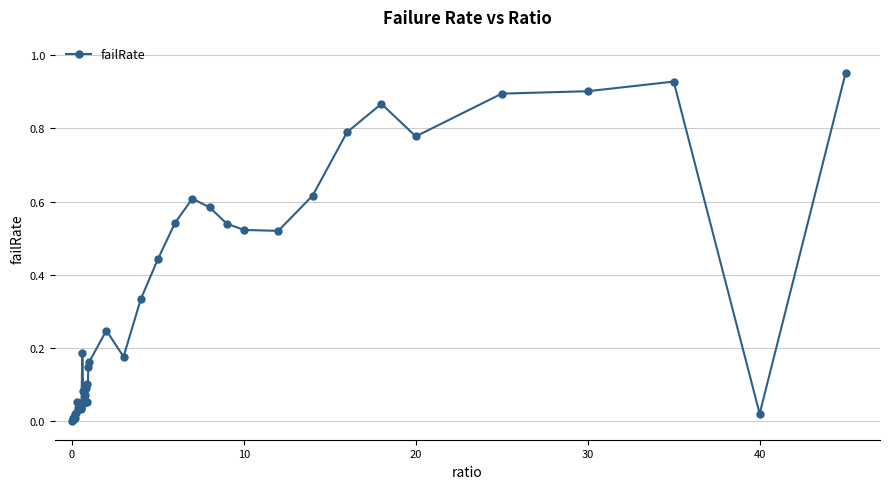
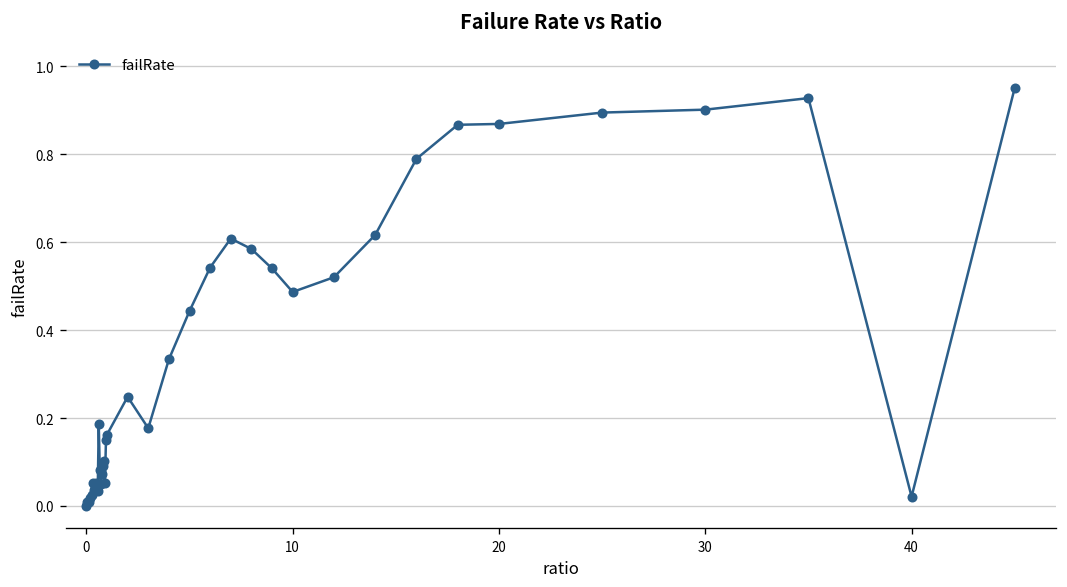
  {
    "0": 0.00,
-   "10": 0.52,
-   "20": 0.78,
+   "10": 0.49,
+   "20": 0.87,
    "30": 0.90,
    "40": 0.02
  }
